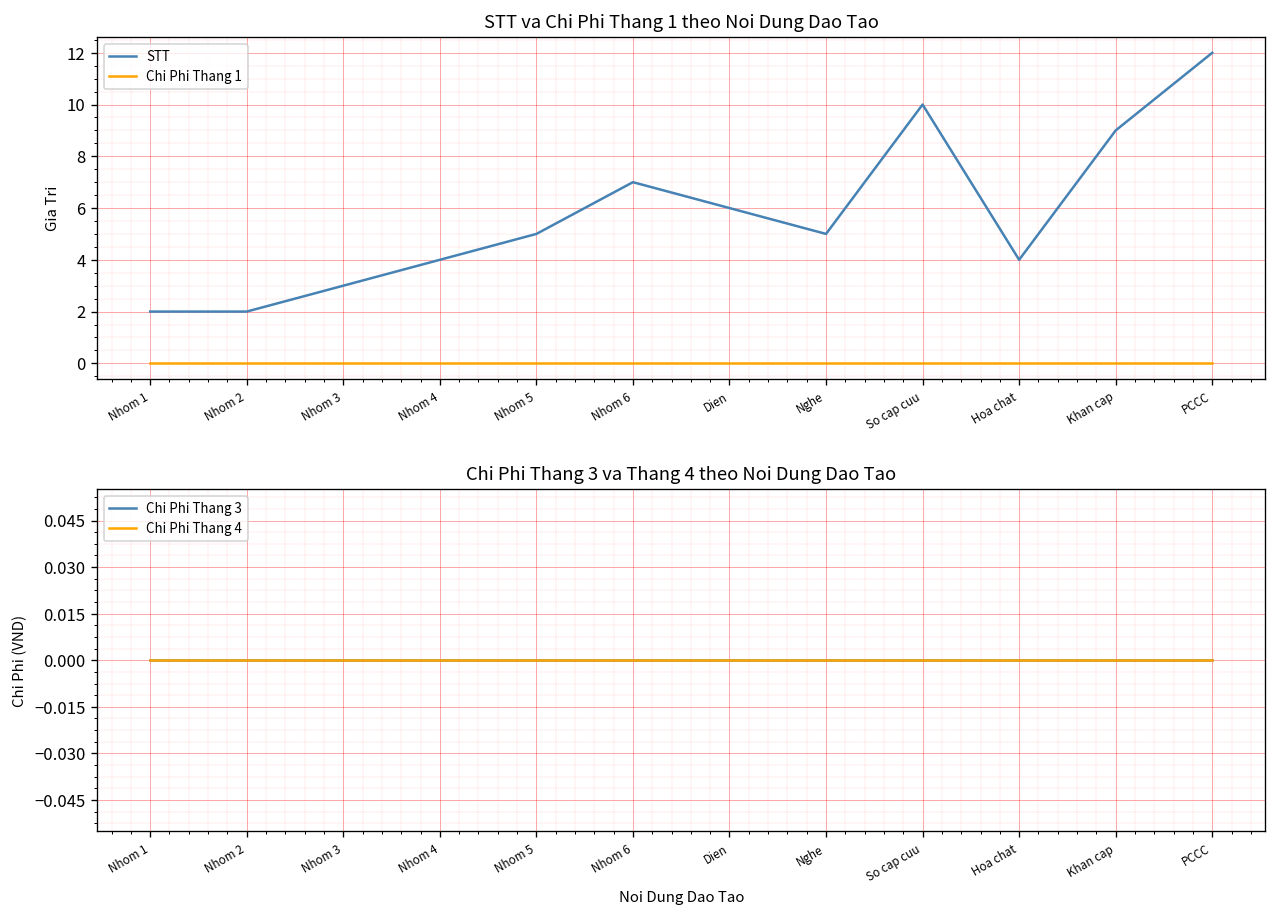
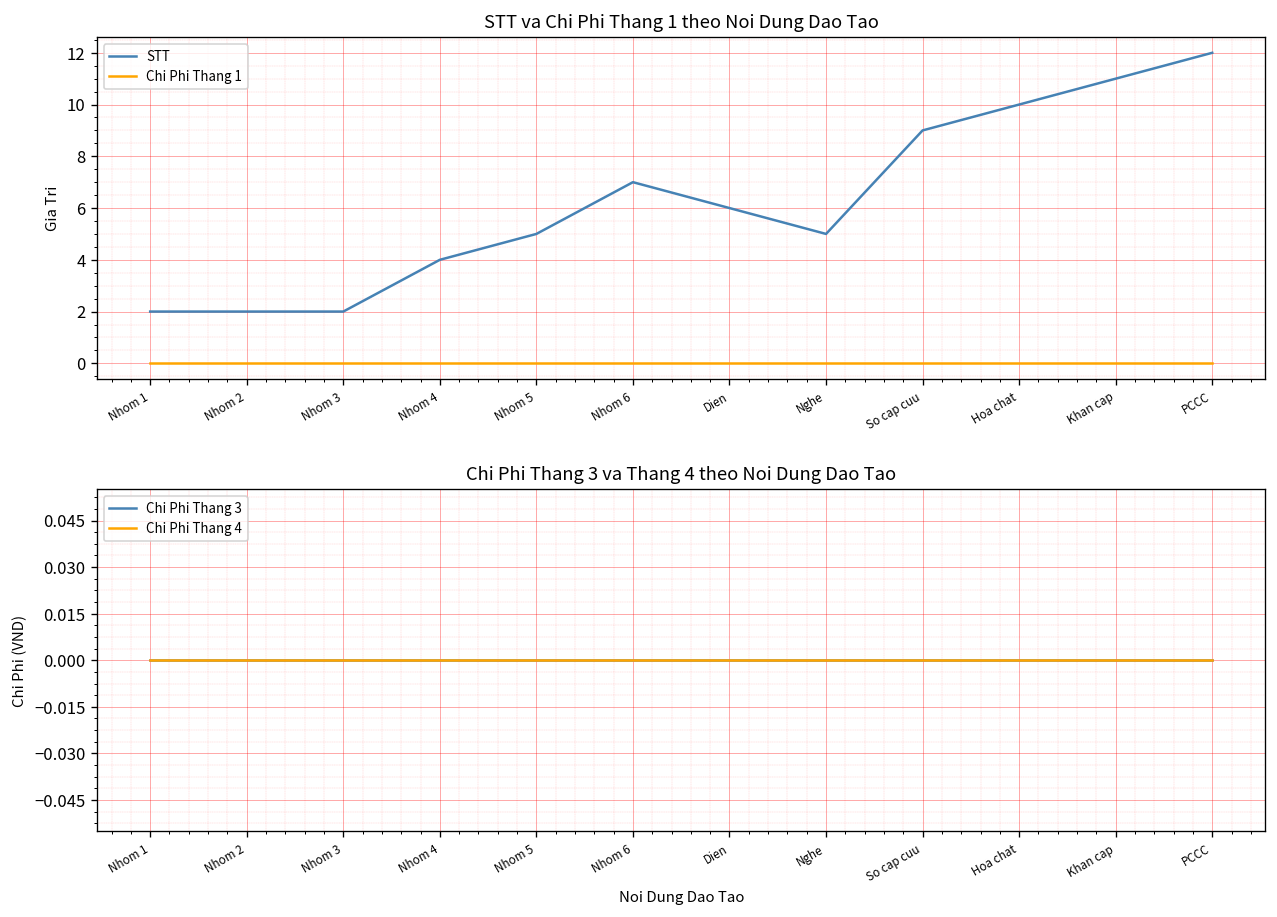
  {
    "STT va Chi Phi Thang 1 theo Noi Dung Dao Tao": {
      "STT": {
        "Nhom 1": 2,
        "Nhom 2": 2,
-       "Nhom 3": 3,
+       "Nhom 3": 2,
        "Nhom 4": 4,
        "Nhom 5": 5,
        "Nhom 6": 7,
        "Dien": 6,
        "Nghe": 5,
-       "So cap cuu": 10,
-       "Hoa chat": 4,
-       "Khan cap": 9,
+       "So cap cuu": 9,
+       "Hoa chat": 10,
+       "Khan cap": 11,
        "PCCC": 12
      },
      "Chi Phi Thang 1": {
        "Nhom 1": 0,
        "Nhom 2": 0,
        "Nhom 3": 0,
        "Nhom 4": 0,
        "Nhom 5": 0,
        "Nhom 6": 0,
        "Dien": 0,
        "Nghe": 0,
        "So cap cuu": 0,
        "Hoa chat": 0,
        "Khan cap": 0,
        "PCCC": 0
      }
    },
    "Chi Phi Thang 3 va Thang 4 theo Noi Dung Dao Tao": {
      "Nhom 1": 0.000,
      "Nhom 2": 0.000,
      "Nhom 3": 0.000,
      "Nhom 4": 0.000,
      "Nhom 5": 0.000,
      "Nhom 6": 0.000,
      "Dien": 0.000,
      "Nghe": 0.000,
      "So cap cuu": 0.000,
      "Hoa chat": 0.000,
      "Khan cap": 0.000,
      "PCCC": 0.000
    }
  }
